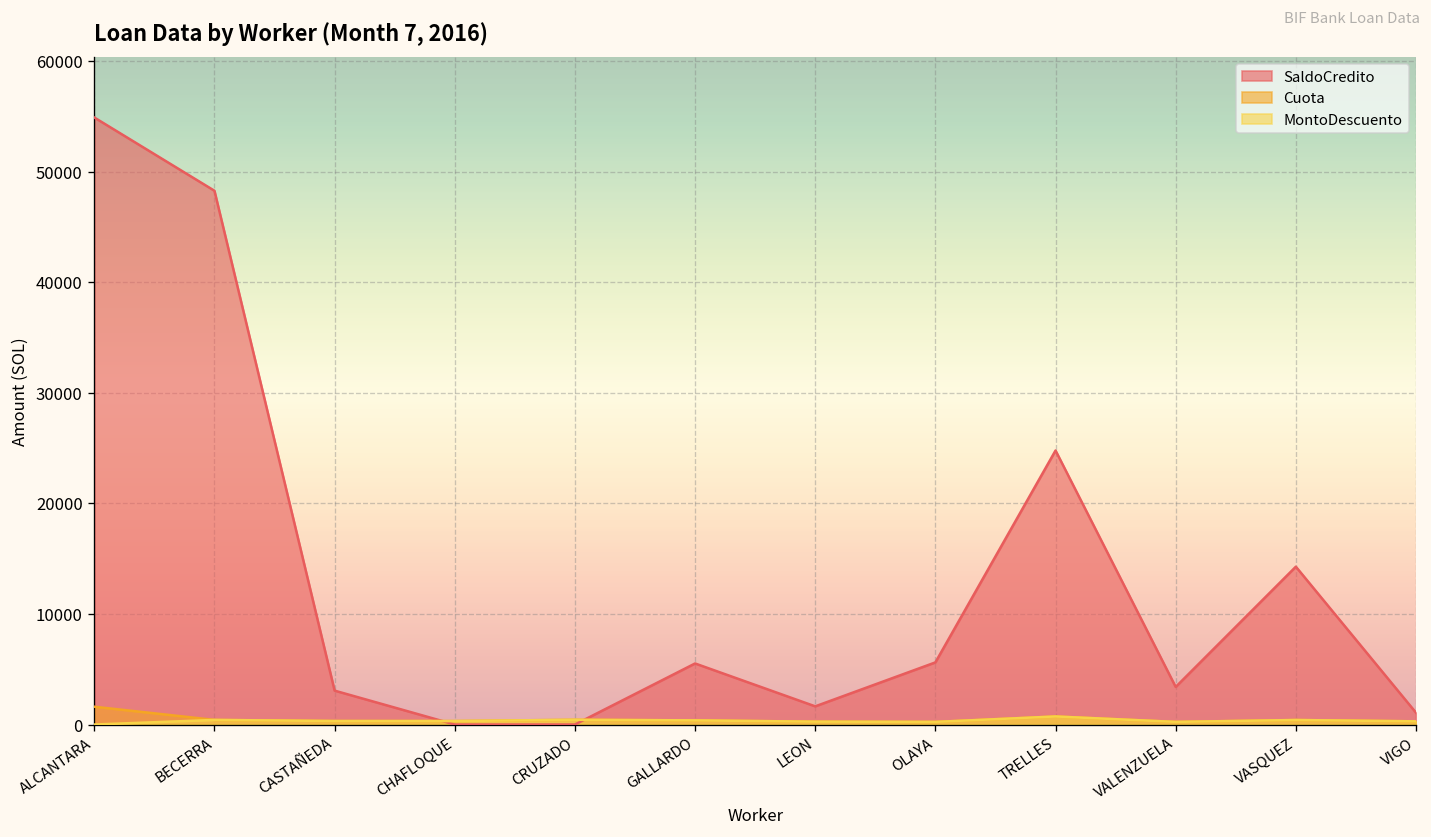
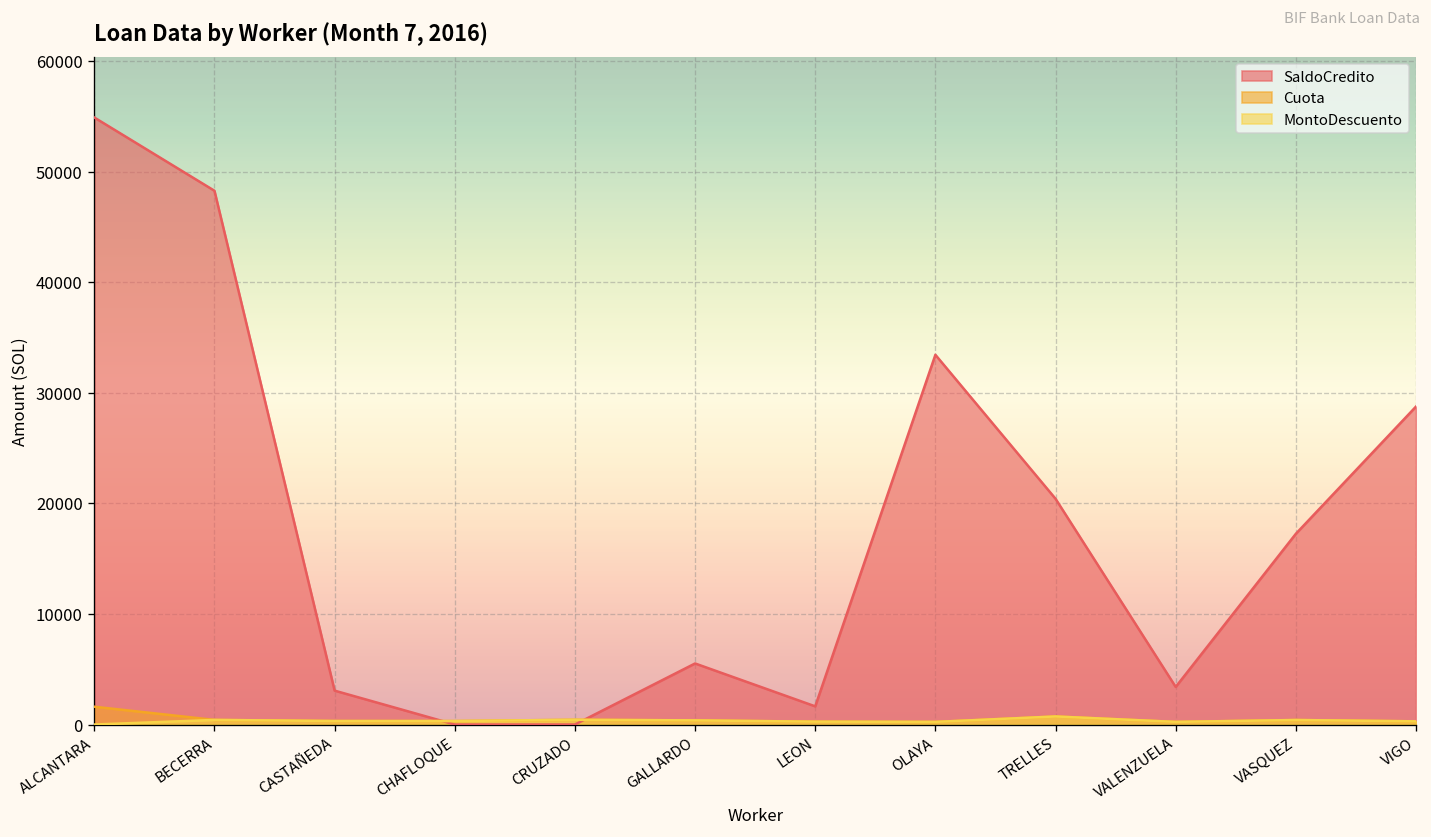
  {
    "SaldoCredito": {
      "ALCANTARA": 55000,
      "BECERRA": 48000,
      "CASTAÑEDA": 3000,
      "CHAFLOQUE": 0,
      "CRUZADO": 0,
      "GALLARDO": 6000,
      "LEON": 2000,
-     "OLAYA": 6000,
-     "TRELLES": 25000,
+     "OLAYA": 33000,
+     "TRELLES": 20000,
      "VALENZUELA": 3000,
-     "VASQUEZ": 14000,
-     "VIGO": 1000
+     "VASQUEZ": 17000,
+     "VIGO": 29000
    }
  }
